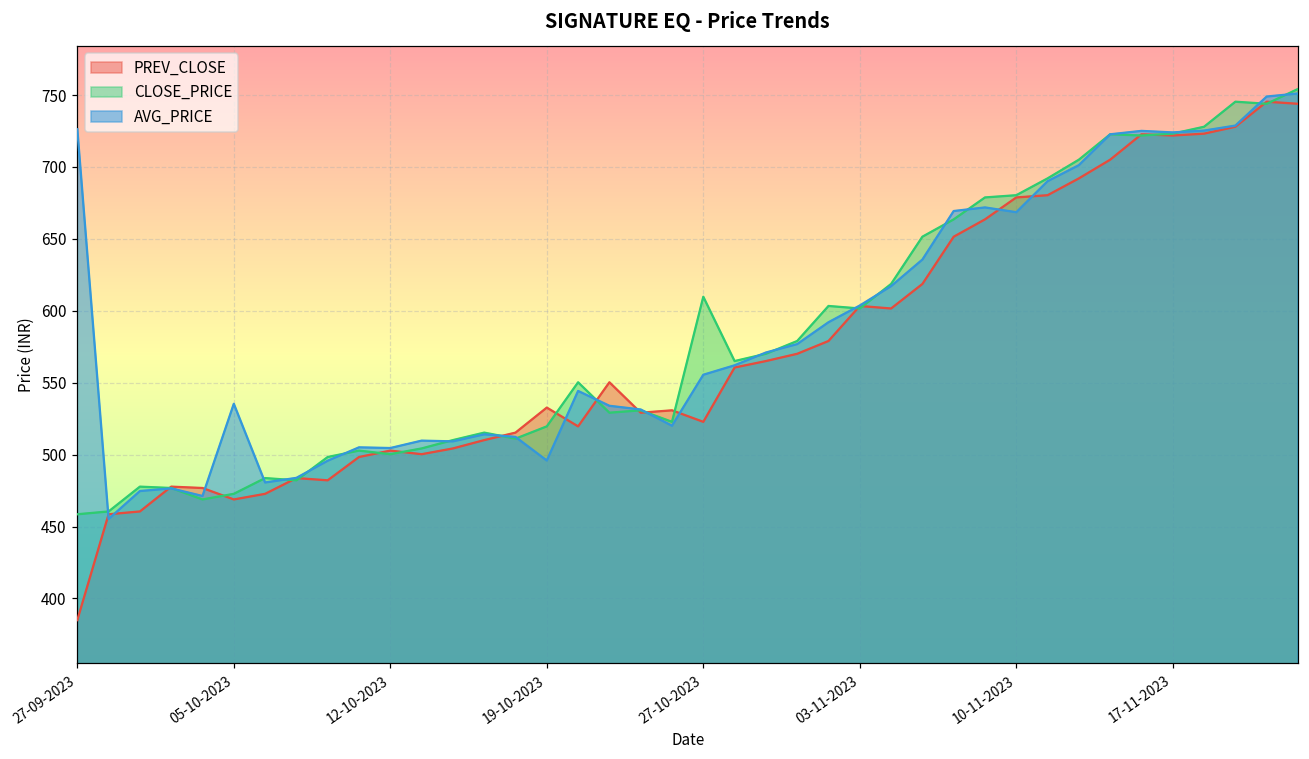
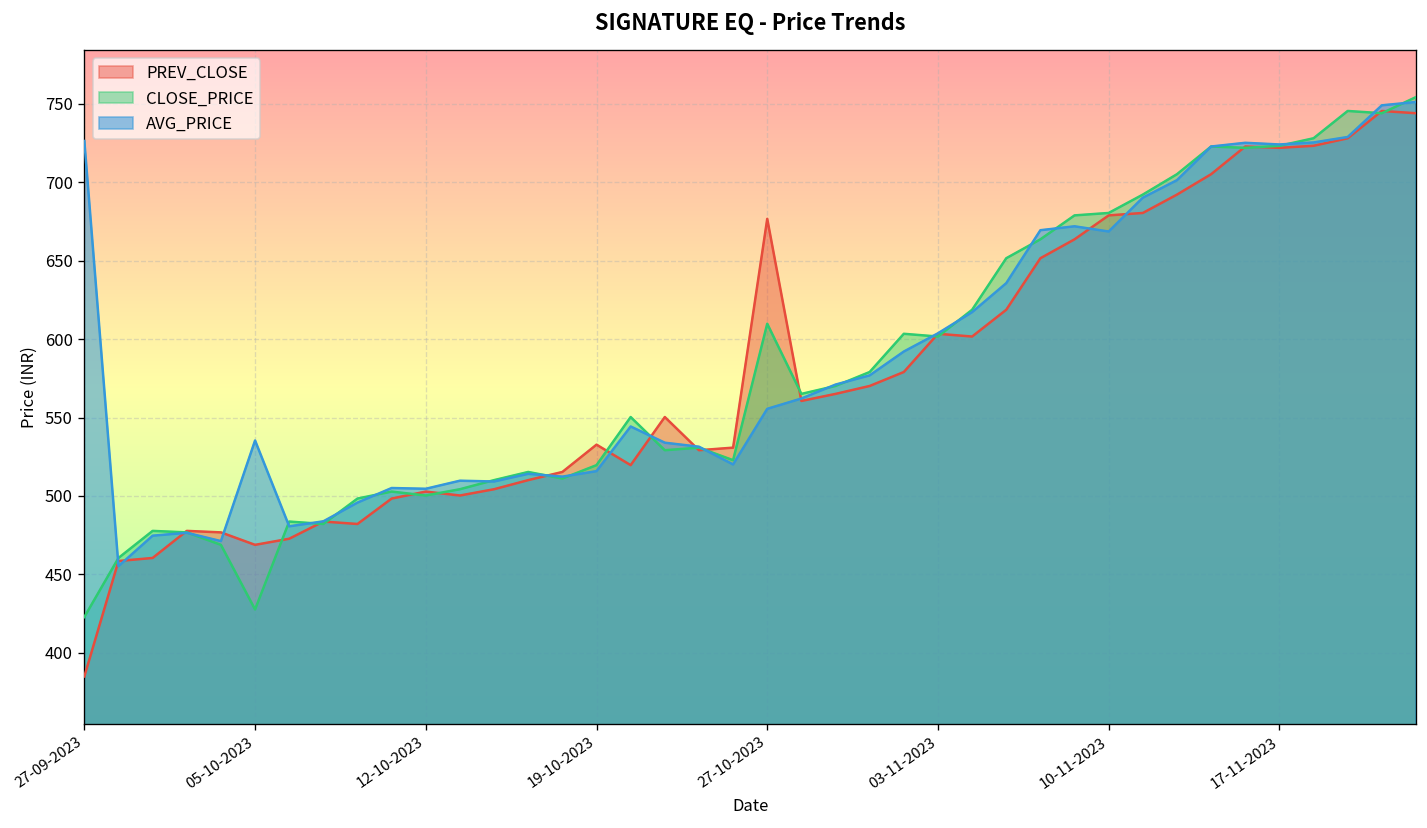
  {
    "PREV_CLOSE": {
      "27-09-2023": 385,
      "05-10-2023": 469,
      "19-10-2023": 533,
-     "27-10-2023": 523
+     "27-10-2023": 677
    },
    "CLOSE_PRICE": {
-     "27-09-2023": 459,
-     "05-10-2023": 473,
+     "27-09-2023": 423,
+     "05-10-2023": 428,
      "12-10-2023": 500,
      "19-10-2023": 520,
      "27-10-2023": 610
    },
    "AVG_PRICE": {
      "27-09-2023": 726,
      "05-10-2023": 535,
-     "19-10-2023": 496,
+     "19-10-2023": 516,
      "27-10-2023": 556,
      "10-11-2023": 669
    }
  }
